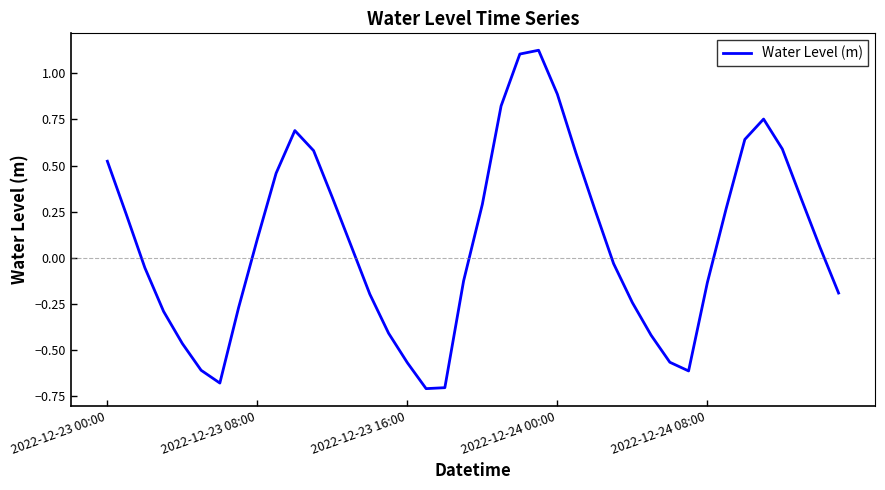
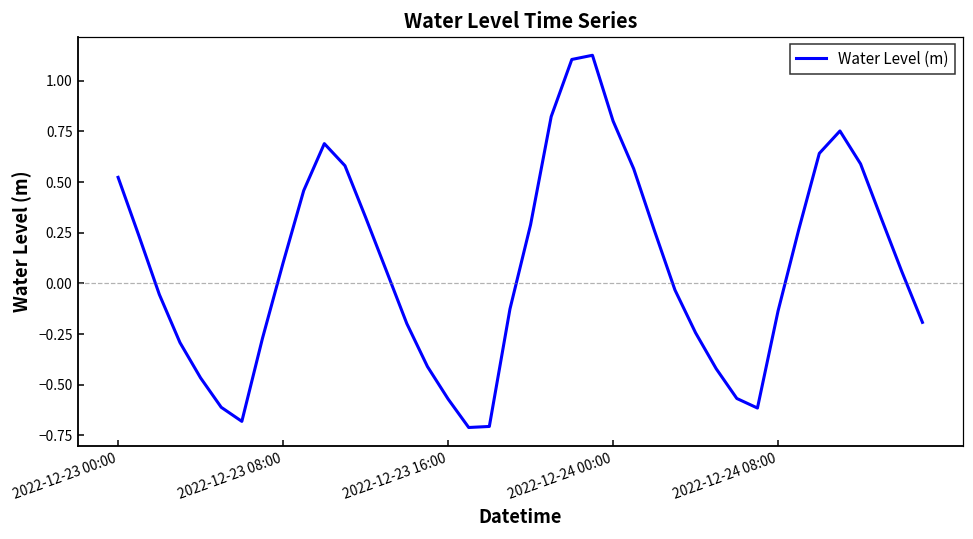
  {
    "2022-12-23 00:00": 0.52,
    "2022-12-23 08:00": 0.10,
    "2022-12-23 16:00": -0.57,
-   "2022-12-24 00:00": 0.89,
+   "2022-12-24 00:00": 0.80,
    "2022-12-24 08:00": -0.14
  }
